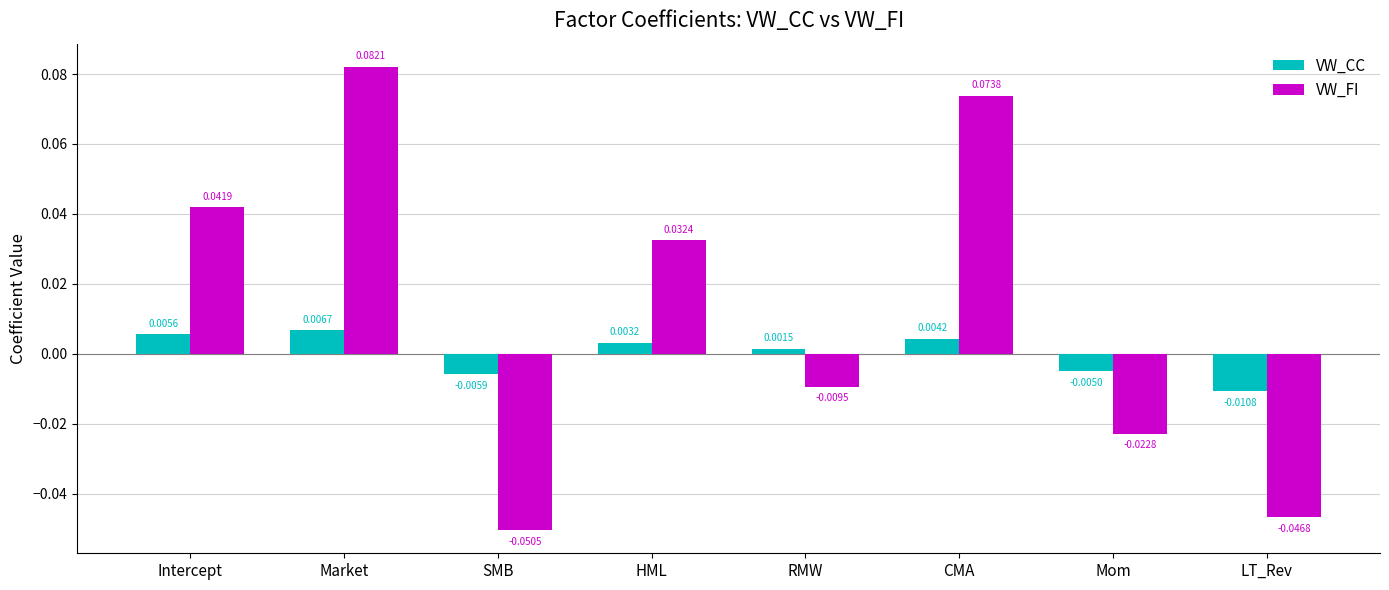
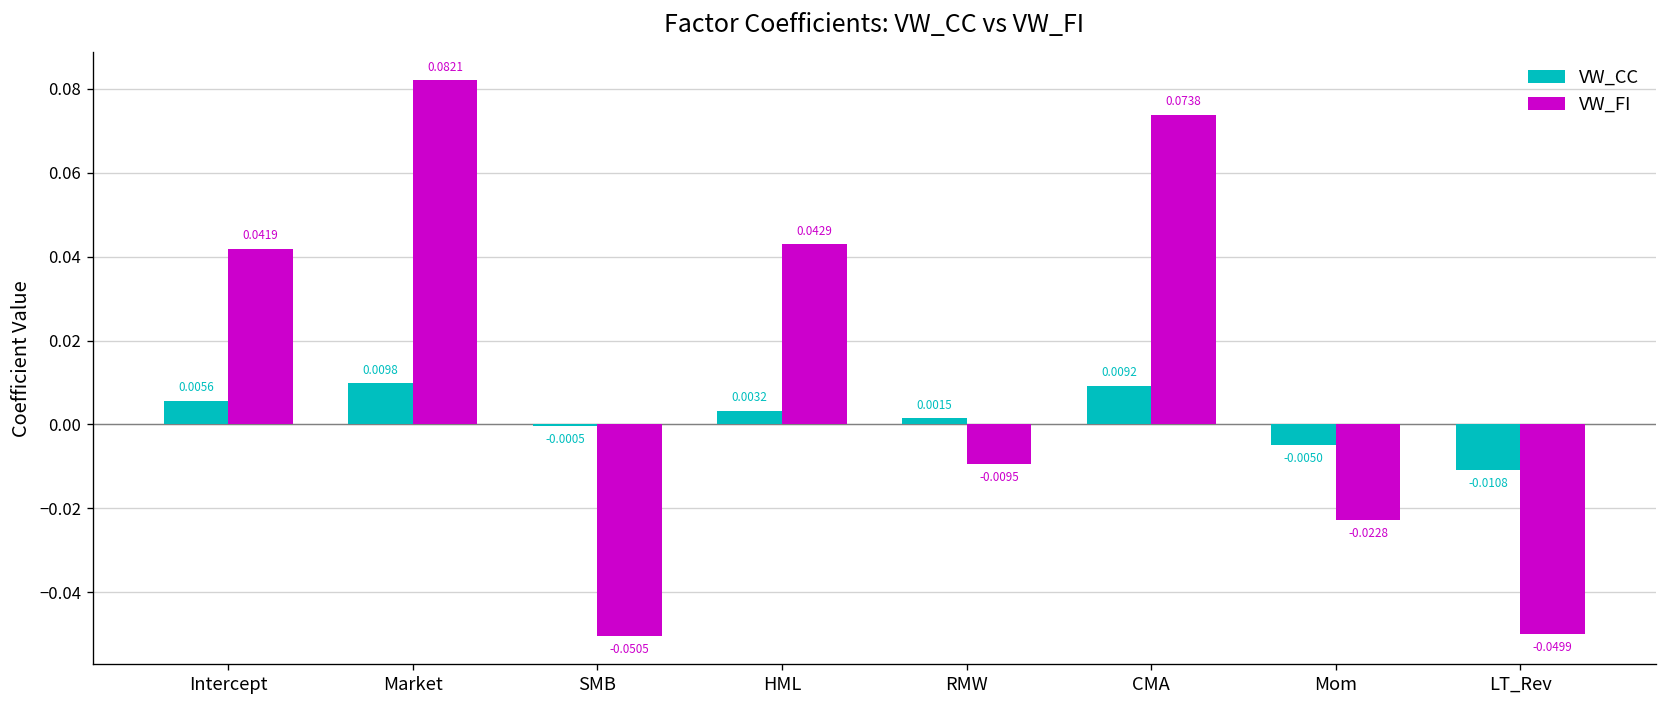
  {
    "VW_CC": {
      "Intercept": 0.0056,
-     "Market": 0.0067,
-     "SMB": -0.0059,
+     "Market": 0.0098,
+     "SMB": -0.0005,
      "HML": 0.0032,
      "RMW": 0.0015,
-     "CMA": 0.0042,
+     "CMA": 0.0092,
      "Mom": -0.0050,
      "LT_Rev": -0.0108
    },
    "VW_FI": {
      "Intercept": 0.0419,
      "Market": 0.0821,
      "SMB": -0.0505,
-     "HML": 0.0324,
+     "HML": 0.0429,
      "RMW": -0.0095,
      "CMA": 0.0738,
      "Mom": -0.0228,
-     "LT_Rev": -0.0468
+     "LT_Rev": -0.0499
    }
  }
